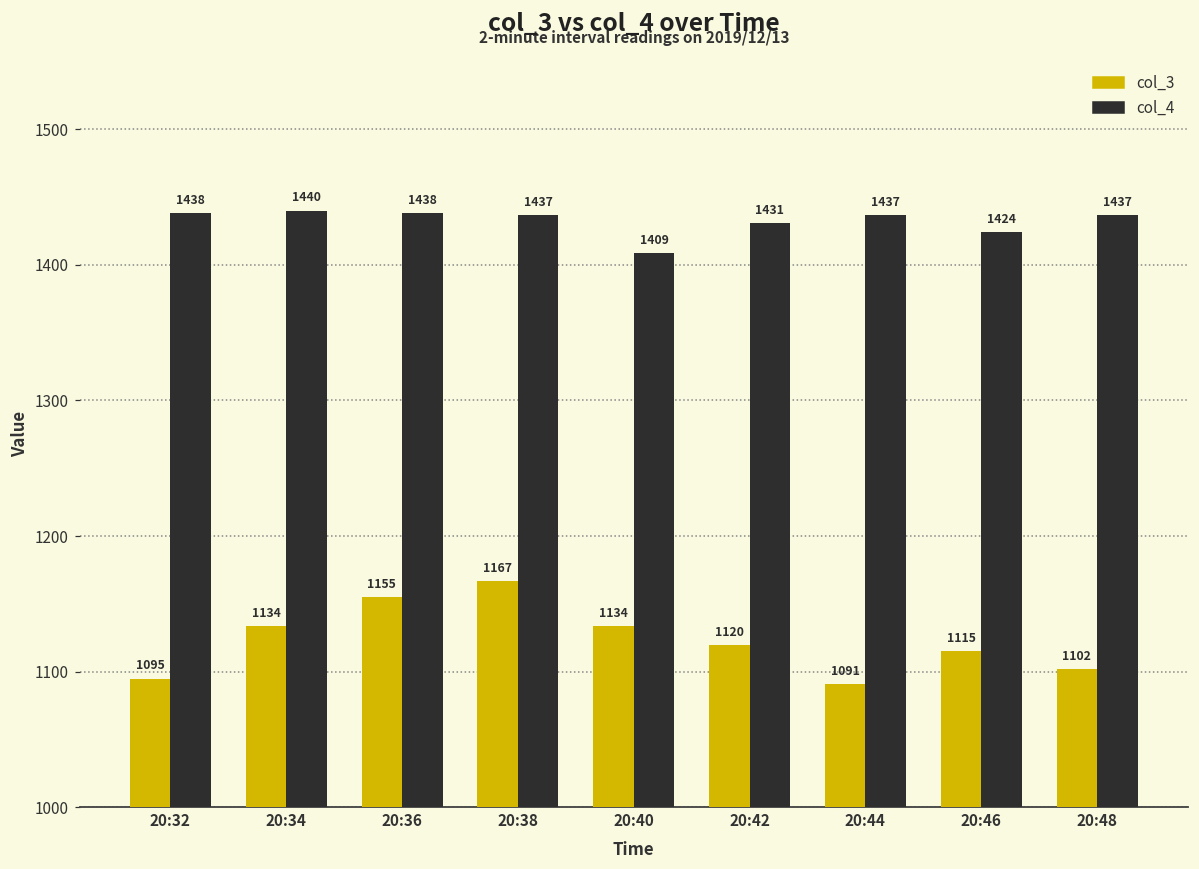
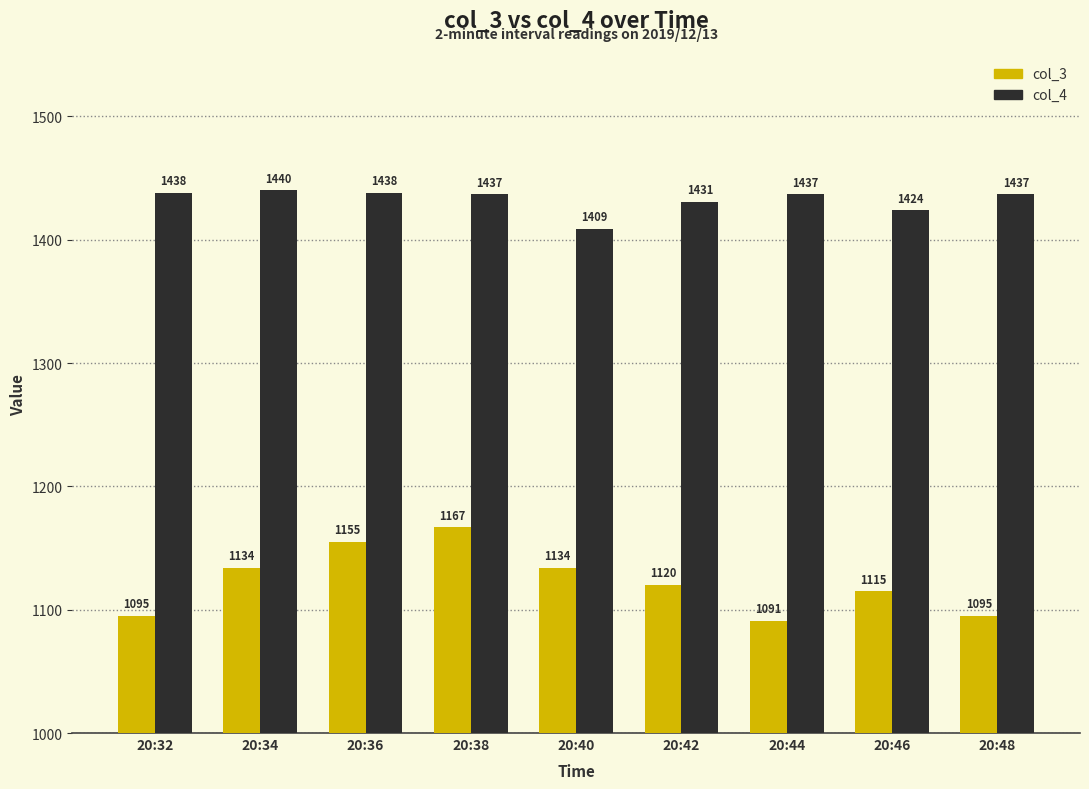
  {
    "col_3": {
      "20:32": 1095,
      "20:34": 1134,
      "20:36": 1155,
      "20:38": 1167,
      "20:40": 1134,
      "20:42": 1120,
      "20:44": 1091,
      "20:46": 1115,
-     "20:48": 1102
+     "20:48": 1095
    },
    "col_4": {
      "20:32": 1438,
      "20:34": 1440,
      "20:36": 1438,
      "20:38": 1437,
      "20:40": 1409,
      "20:42": 1431,
      "20:44": 1437,
      "20:46": 1424,
      "20:48": 1437
    }
  }
